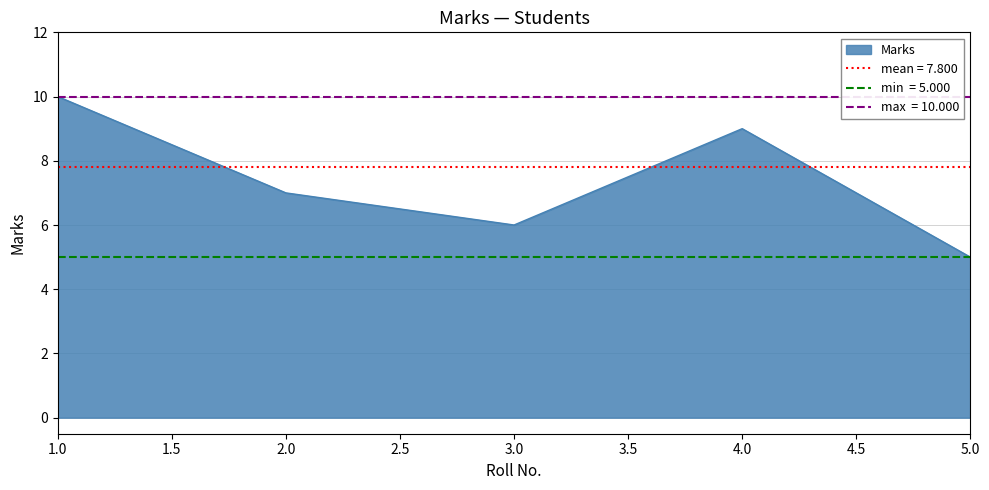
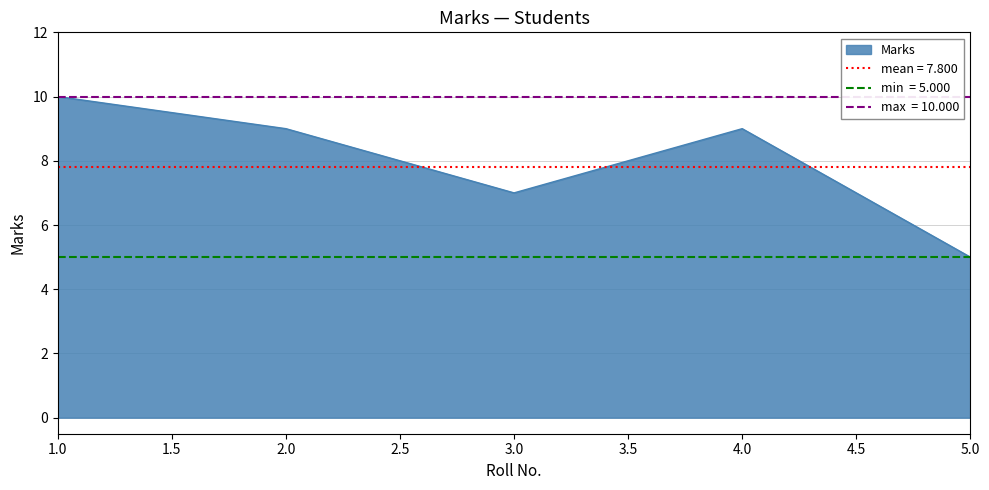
  {
    "1.0": 10,
-   "2.0": 7,
-   "3.0": 6,
+   "2.0": 9,
+   "3.0": 7,
    "4.0": 9,
    "5.0": 5
  }
